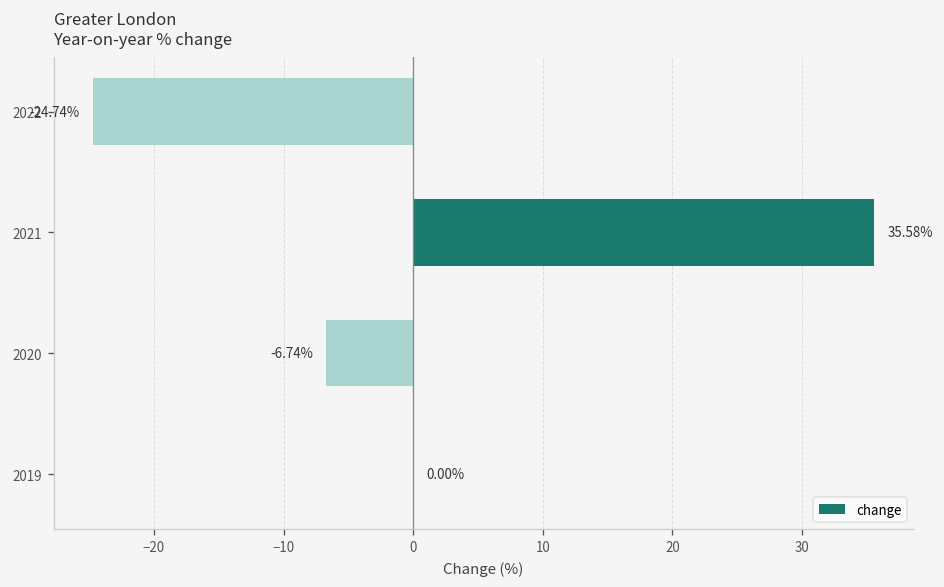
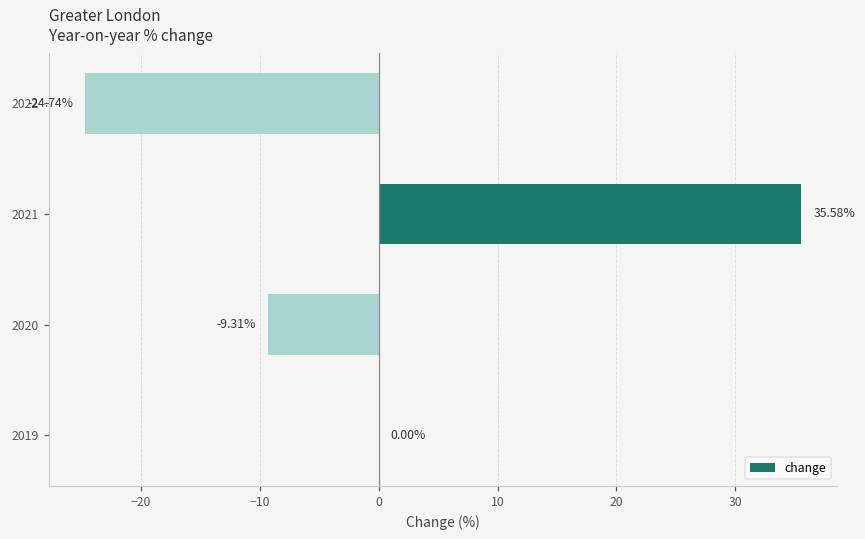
  {
    "2022": "-24.74%",
    "2021": "35.58%",
-   "2020": "-6.74%",
+   "2020": "-9.31%",
    "2019": "0.00%"
  }
